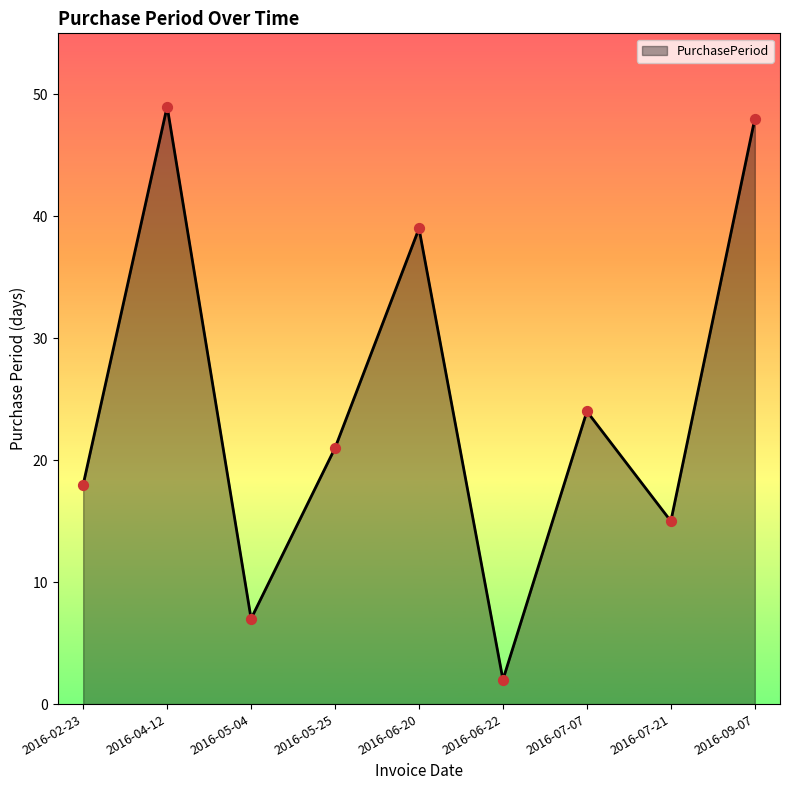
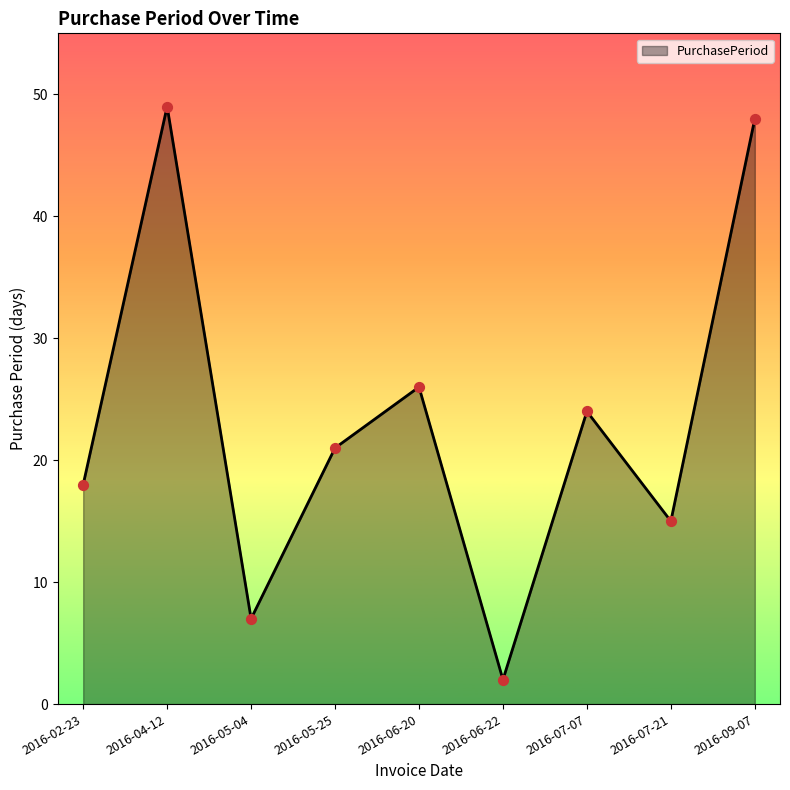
  {
    "2016-02-23": 18,
    "2016-04-12": 49,
    "2016-05-04": 7,
    "2016-05-25": 21,
-   "2016-06-20": 39,
+   "2016-06-20": 26,
    "2016-06-22": 2,
    "2016-07-07": 24,
    "2016-07-21": 15,
    "2016-09-07": 48
  }
